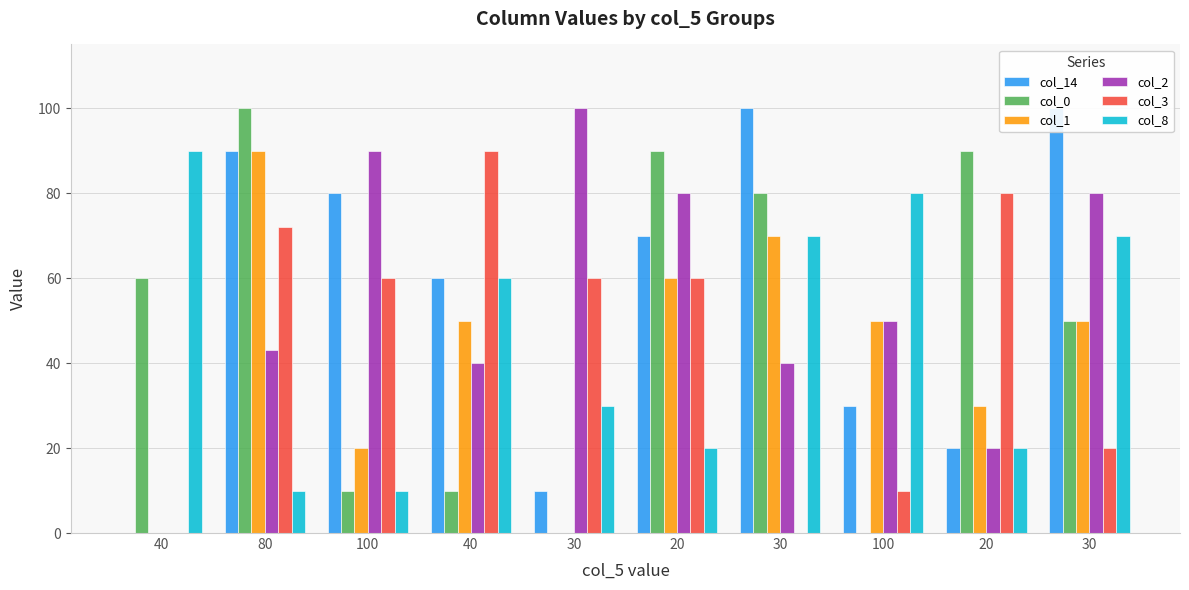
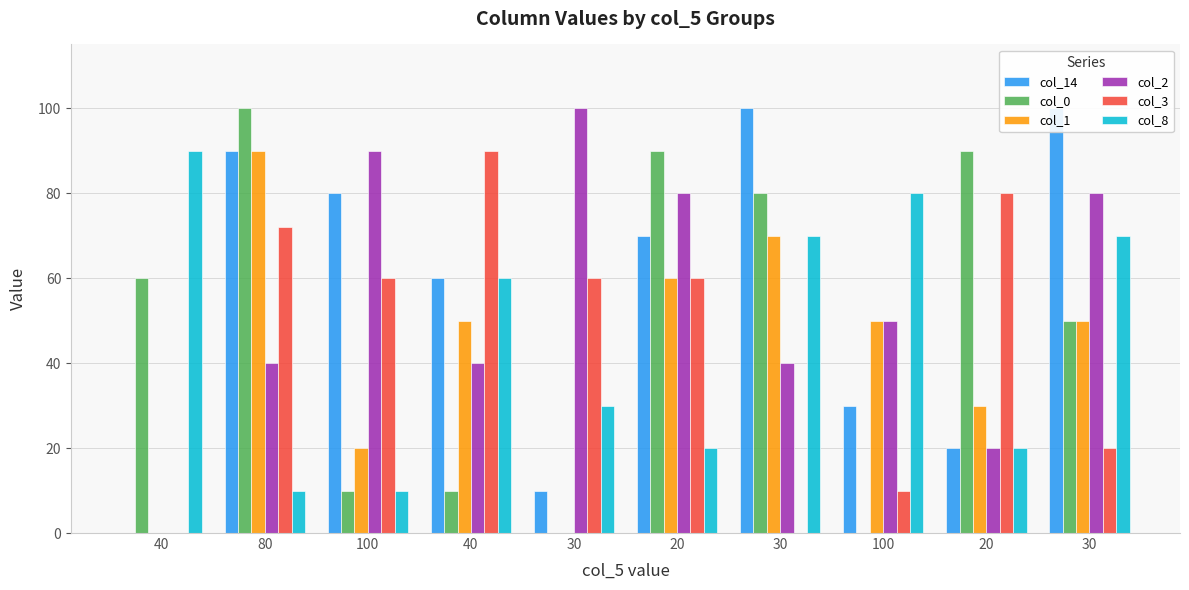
  {
    "col_0": {
      "80": 100
    },
    "col_1": {
      "80": 90
    },
    "col_2": {
-     "80": 43
+     "80": 40
    },
    "col_3": {
      "80": 72
    }
  }
